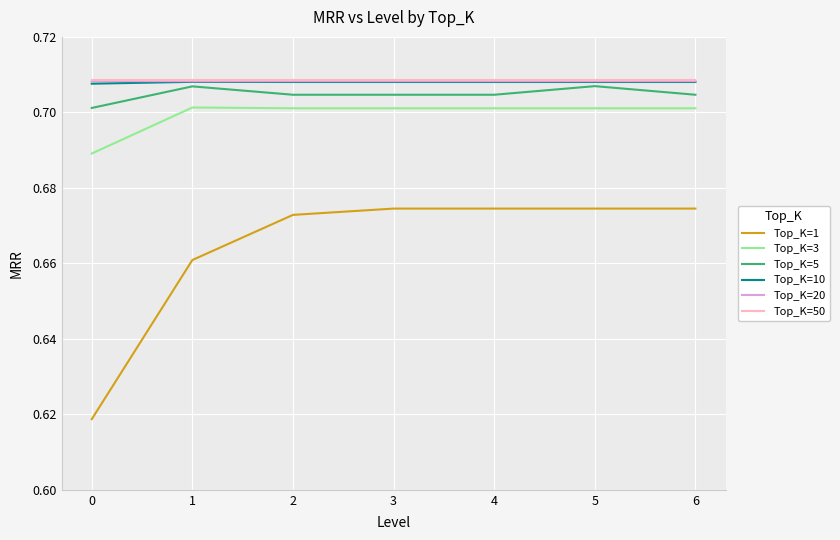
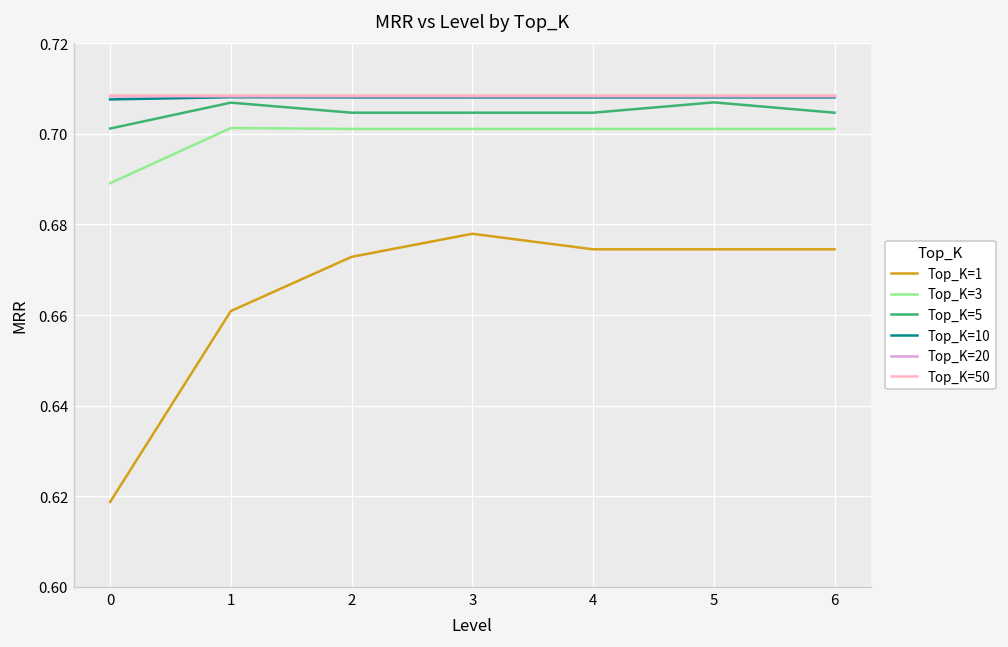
  {
    "Top_K=1": {
      "0": 0.619,
      "1": 0.661,
      "2": 0.673,
-     "3": 0.675,
+     "3": 0.678,
      "4": 0.675,
      "5": 0.675,
      "6": 0.675
    },
    "Top_K=3": {
      "0": 0.689,
      "1": 0.701,
      "2": 0.701,
      "3": 0.701,
      "4": 0.701,
      "5": 0.701,
      "6": 0.701
    },
    "Top_K=5": {
      "0": 0.701,
      "1": 0.707,
      "2": 0.705,
      "3": 0.705,
      "4": 0.705,
      "5": 0.707,
      "6": 0.705
    },
    "Top_K=10": {
      "0": 0.708
    }
  }
